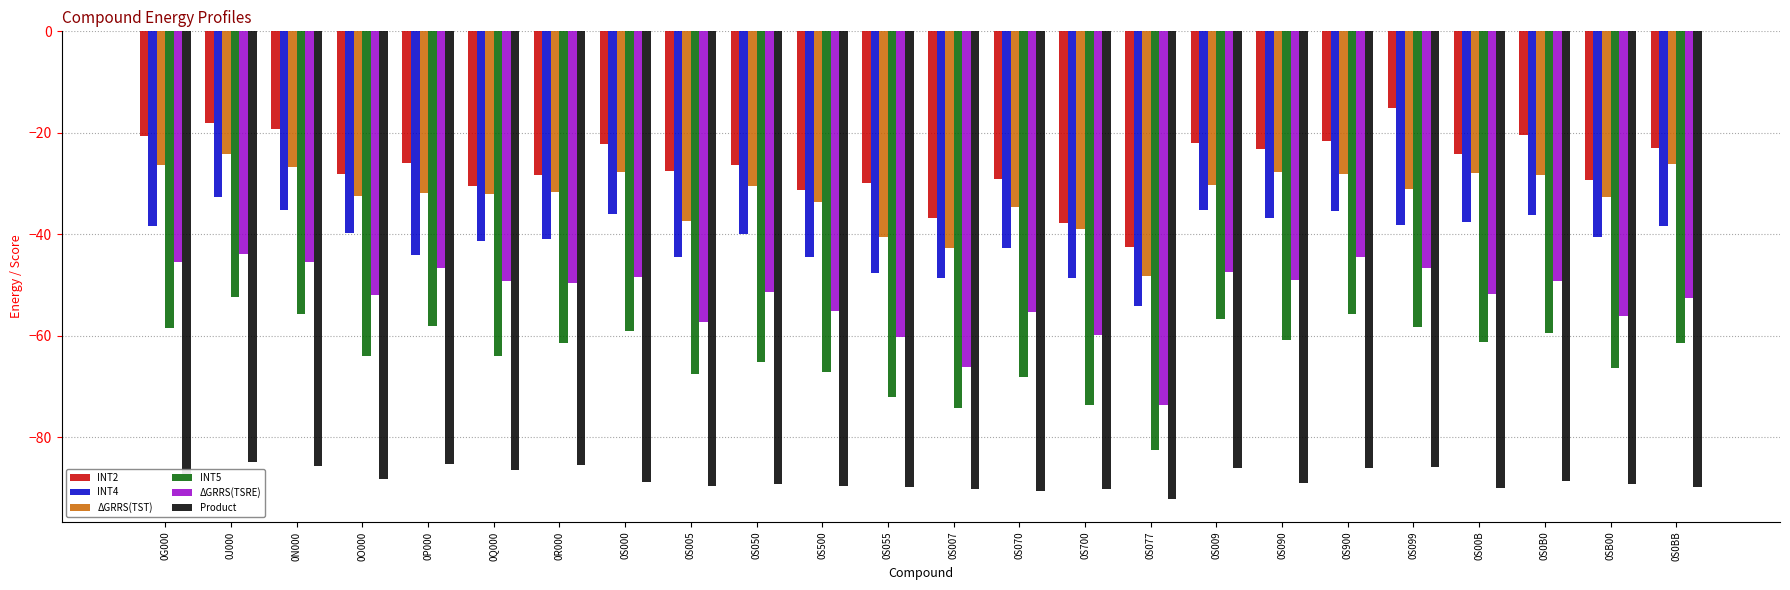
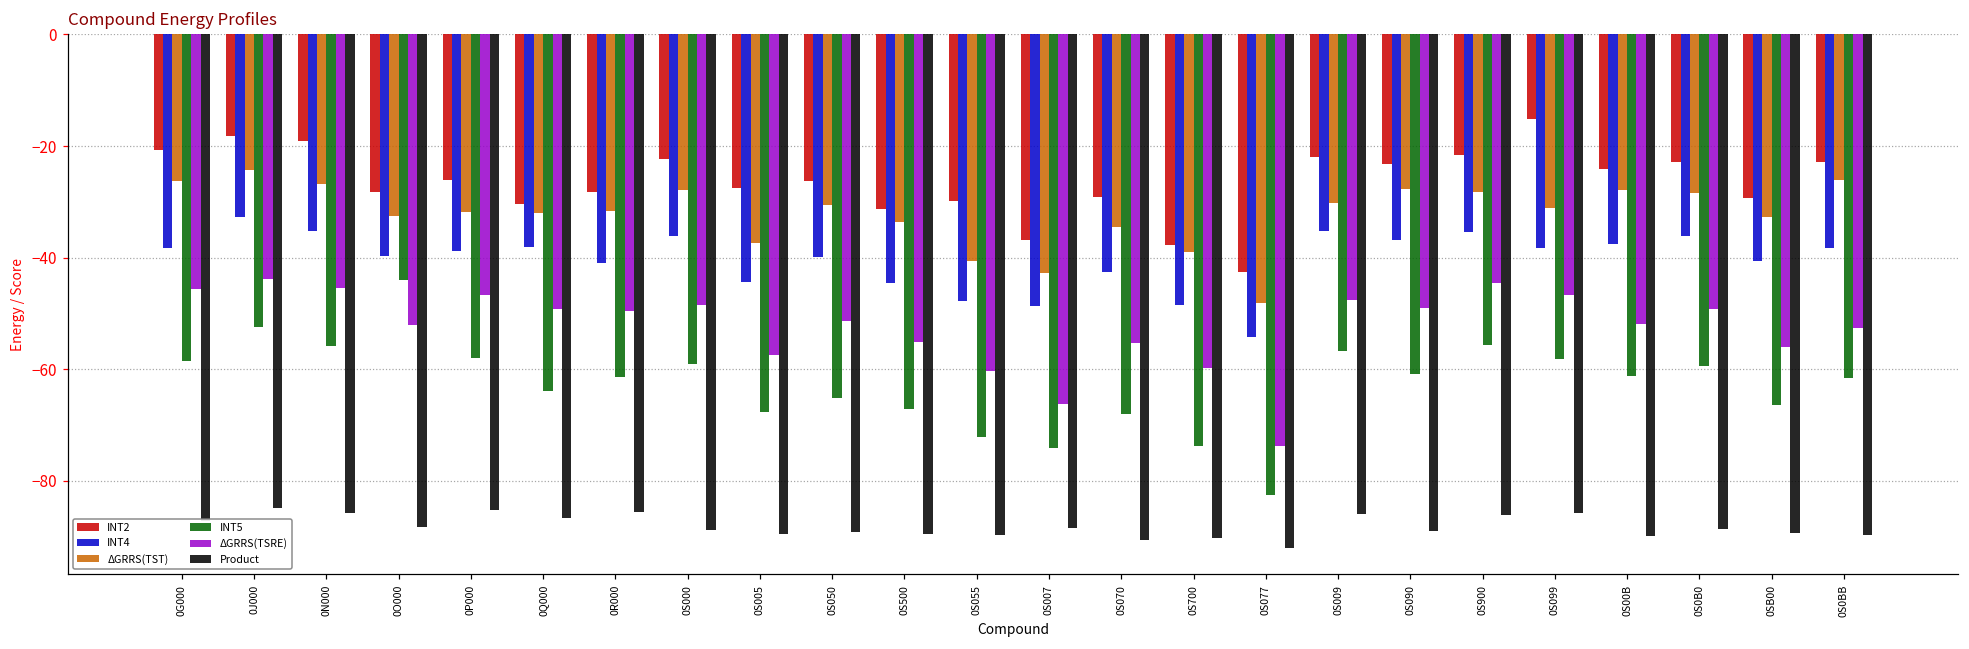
  {
    "INT2": {
      "0G000": -21,
      "0J000": -18,
      "0N000": -19,
      "0O000": -28,
      "0P000": -26,
      "0Q000": -30,
      "0R000": -28,
      "0S000": -22,
      "0S005": -27,
      "0S050": -26,
      "0S500": -31,
      "0S055": -30,
      "0S007": -37,
      "0S070": -29,
      "0S700": -38,
      "0S077": -43,
      "0S009": -22,
      "0S090": -23,
      "0S900": -22,
      "0S099": -15,
      "0S00B": -24,
-     "0S0B0": -20,
+     "0S0B0": -23,
      "0SB00": -29,
      "0S0BB": -23
    },
    "INT4": {
      "0G000": -38,
      "0J000": -33,
      "0N000": -35,
      "0O000": -40,
-     "0P000": -44,
-     "0Q000": -41,
+     "0P000": -39,
+     "0Q000": -38,
      "0R000": -41,
      "0S000": -36,
      "0S005": -44,
      "0S050": -40,
      "0S500": -45,
      "0S055": -48,
      "0S007": -49,
      "0S070": -43,
      "0S700": -49,
      "0S077": -54,
      "0S009": -35,
      "0S090": -37,
      "0S900": -35,
      "0S099": -38,
      "0S00B": -38,
      "0S0B0": -36,
      "0SB00": -41,
      "0S0BB": -38
    },
    "ΔGRRS(TST)": {
      "0G000": -26,
      "0J000": -24,
      "0N000": -27,
      "0O000": -33,
      "0P000": -32,
      "0Q000": -32,
      "0R000": -32,
      "0S000": -28,
      "0S005": -37,
      "0S050": -30,
      "0S500": -34,
      "0S055": -41,
      "0S007": -43,
      "0S070": -35,
      "0S700": -39,
      "0S077": -48,
      "0S009": -30,
      "0S090": -28,
      "0S900": -28,
      "0S099": -31,
      "0S00B": -28,
      "0S0B0": -28,
      "0SB00": -33,
      "0S0BB": -26
    },
    "INT5": {
      "0G000": -58,
      "0J000": -52,
      "0N000": -56,
-     "0O000": -64,
+     "0O000": -44,
      "0P000": -58,
      "0Q000": -64,
      "0R000": -61,
      "0S000": -59,
      "0S005": -68,
      "0S050": -65,
      "0S500": -67,
      "0S055": -72,
      "0S007": -74,
      "0S070": -68,
      "0S700": -74,
      "0S077": -82,
      "0S009": -57,
      "0S090": -61,
      "0S900": -56,
      "0S099": -58,
      "0S00B": -61,
      "0S0B0": -59,
      "0SB00": -66,
      "0S0BB": -62
    },
    "ΔGRRS(TSRE)": {
      "0G000": -46,
      "0J000": -44,
      "0N000": -45,
      "0O000": -52,
      "0P000": -47,
      "0Q000": -49,
      "0R000": -50,
      "0S000": -49,
      "0S005": -57,
      "0S050": -51,
      "0S500": -55,
      "0S055": -60,
      "0S007": -66,
      "0S070": -55,
      "0S700": -60,
      "0S077": -74,
      "0S009": -48,
      "0S090": -49,
      "0S900": -45,
      "0S099": -47,
      "0S00B": -52,
      "0S0B0": -49,
      "0SB00": -56,
      "0S0BB": -53
    },
    "Product": {
      "0J000": -85,
      "0N000": -86,
      "0O000": -88,
      "0P000": -85,
      "0Q000": -87,
      "0R000": -86,
      "0S000": -89,
      "0S005": -90,
      "0S050": -89,
      "0S500": -90,
      "0S055": -90,
-     "0S007": -90,
+     "0S007": -89,
      "0S070": -91,
      "0S700": -90,
      "0S077": -92,
      "0S009": -86,
      "0S090": -89,
      "0S900": -86,
      "0S099": -86,
      "0S00B": -90,
      "0S0B0": -89,
      "0SB00": -89,
      "0S0BB": -90
    }
  }
